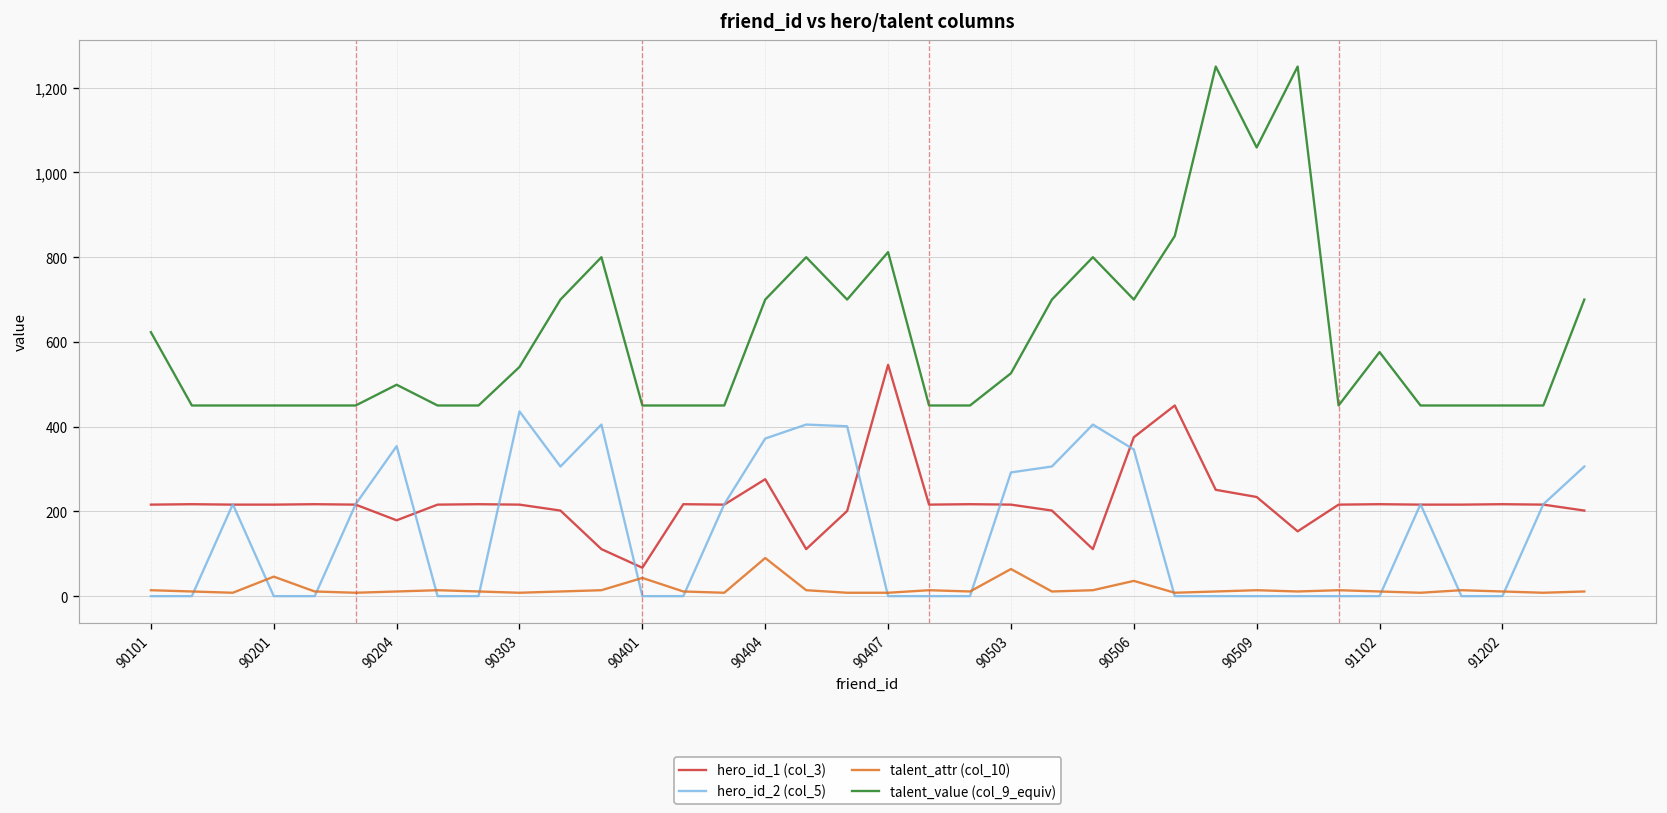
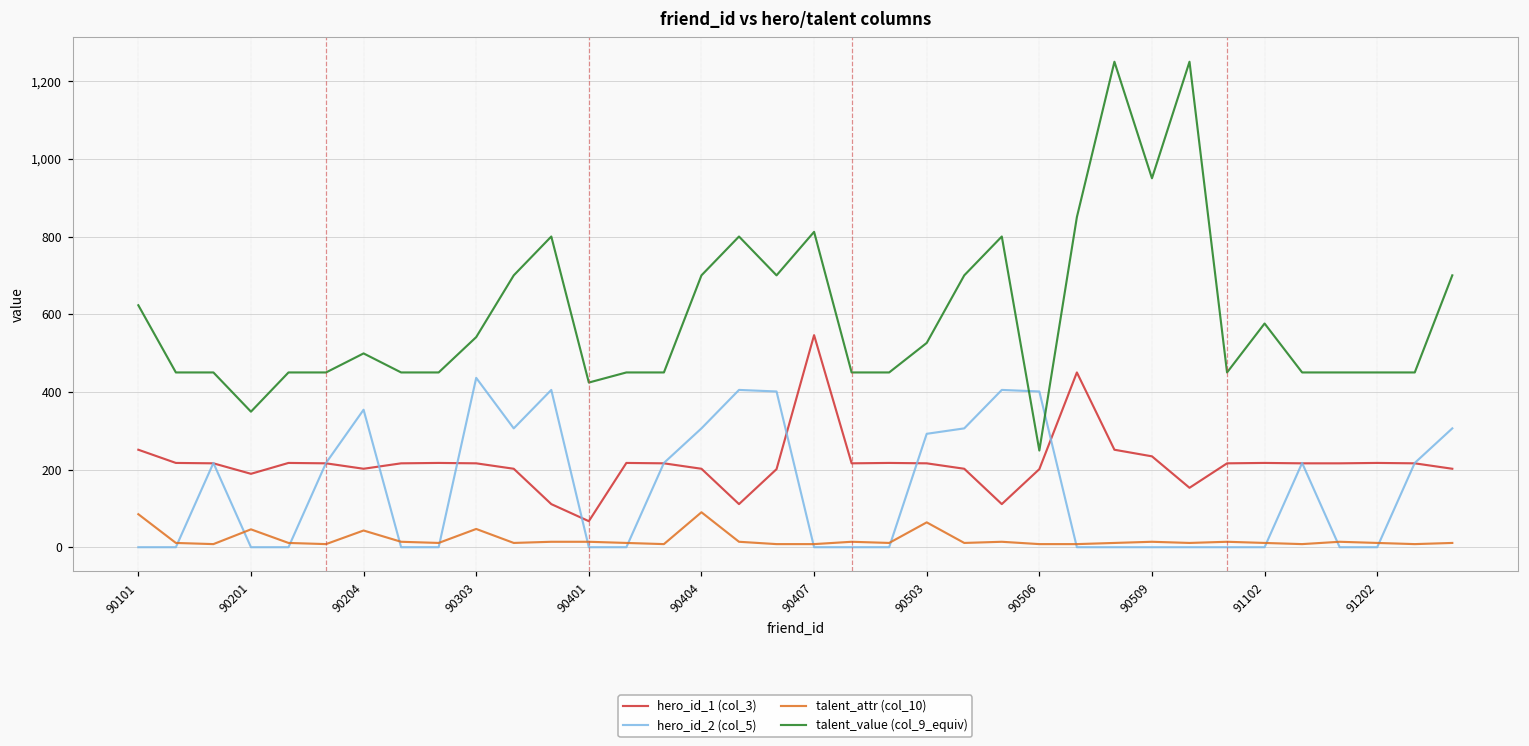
  {
    "hero_id_1 (col_3)": {
-     "90101": "220",
-     "90201": "220",
-     "90204": "180",
+     "90101": "250",
+     "90201": "190",
+     "90204": "200",
      "90303": "220",
      "90401": "70",
-     "90404": "280",
+     "90404": "200",
      "90407": "550",
      "90503": "220",
-     "90506": "380",
+     "90506": "200",
      "90509": "230",
      "91102": "220",
      "91202": "220"
    },
    "hero_id_2 (col_5)": {
      "90101": "0",
      "90201": "0",
      "90204": "350",
      "90303": "440",
      "90401": "0",
-     "90404": "370",
+     "90404": "310",
      "90407": "0",
      "90503": "290",
-     "90506": "350",
+     "90506": "400",
      "90509": "0",
      "91102": "0",
      "91202": "0"
    },
    "talent_attr (col_10)": {
-     "90101": "10",
+     "90101": "90",
      "90201": "50",
-     "90204": "10",
-     "90303": "10",
-     "90401": "40",
+     "90204": "40",
+     "90303": "50",
+     "90401": "10",
      "90404": "90",
      "90407": "10",
      "90503": "60",
-     "90506": "40",
+     "90506": "10",
      "90509": "10",
      "91102": "10",
      "91202": "10"
    },
    "talent_value (col_9_equiv)": {
      "90101": "620",
-     "90201": "450",
+     "90201": "350",
      "90204": "500",
      "90303": "540",
-     "90401": "450",
+     "90401": "420",
      "90404": "700",
      "90407": "810",
      "90503": "530",
-     "90506": "700",
-     "90509": "1,060",
+     "90506": "250",
+     "90509": "950",
      "91102": "580",
      "91202": "450"
    }
  }
